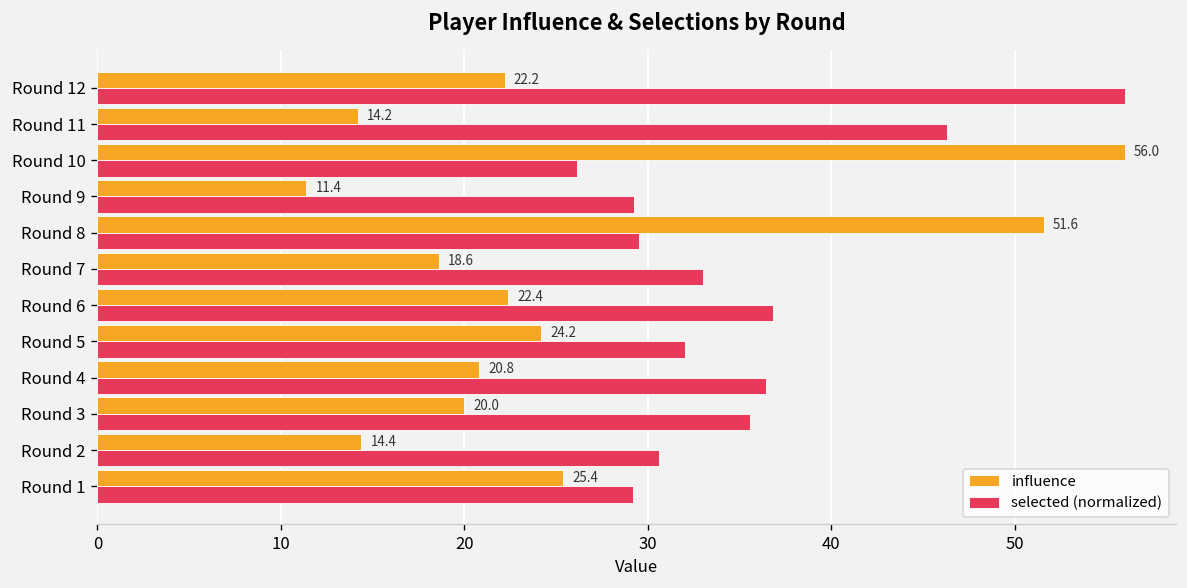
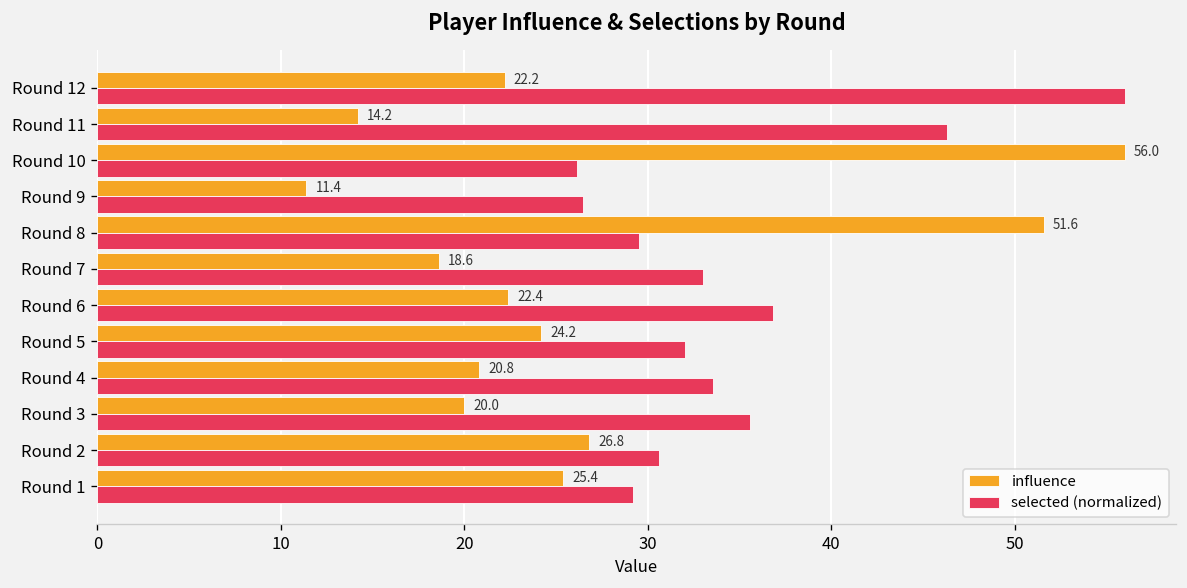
  {
    "influence": {
      "Round 12": 22.2,
      "Round 11": 14.2,
      "Round 10": 56.0,
      "Round 9": 11.4,
      "Round 8": 51.6,
      "Round 7": 18.6,
      "Round 6": 22.4,
      "Round 5": 24.2,
      "Round 4": 20.8,
      "Round 3": 20.0,
-     "Round 2": 14.4,
+     "Round 2": 26.8,
      "Round 1": 25.4
    },
    "selected (normalized)": {
      "Round 12": 56.0,
      "Round 11": 46.3,
      "Round 10": 26.1,
-     "Round 9": 29.3,
+     "Round 9": 26.5,
      "Round 8": 29.5,
      "Round 7": 33.0,
      "Round 6": 36.8,
      "Round 5": 32.1,
-     "Round 4": 36.4,
+     "Round 4": 33.6,
      "Round 3": 35.6,
      "Round 2": 30.6,
      "Round 1": 29.2
    }
  }
